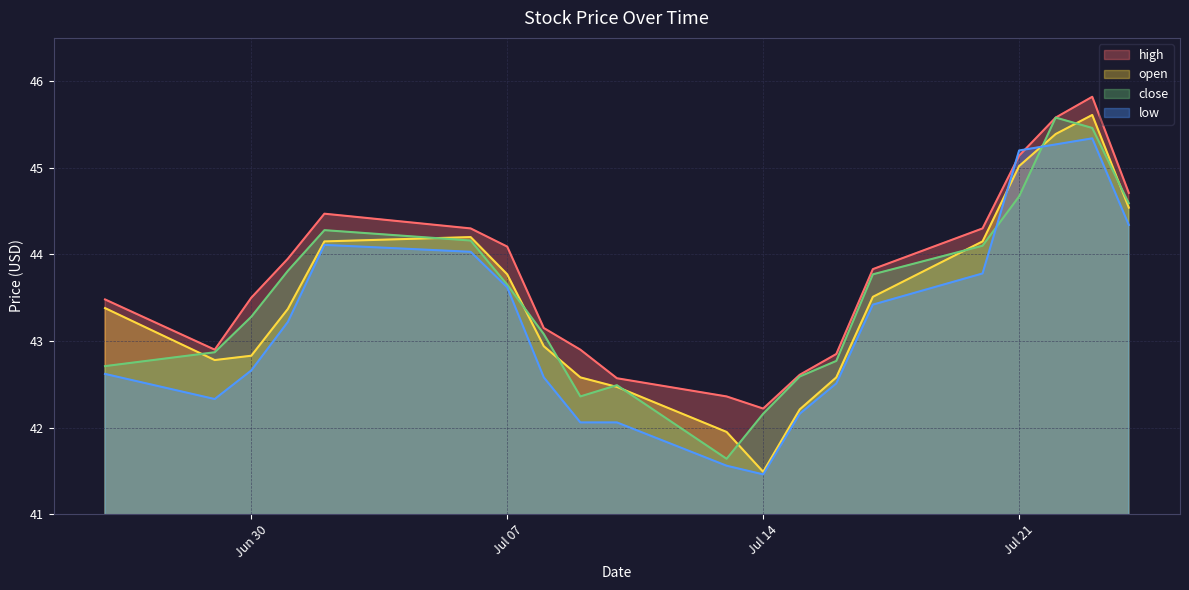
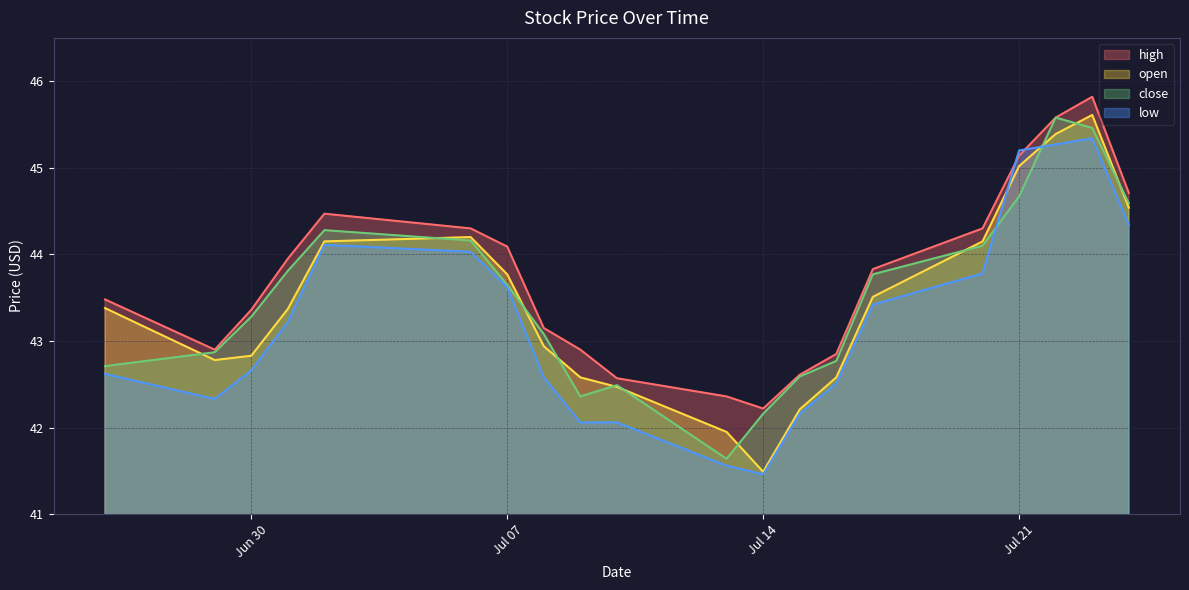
  {
    "high": {
-     "Jun 30": 43.5,
+     "Jun 30": 43.4,
      "Jul 07": 44.1,
      "Jul 14": 42.2,
      "Jul 21": 45.1
    },
    "open": {
      "Jun 30": 42.8,
      "Jul 07": 43.8,
      "Jul 14": 41.5,
      "Jul 21": 45.0
    },
    "close": {
      "Jun 30": 43.3,
      "Jul 07": 43.7,
      "Jul 14": 42.2,
      "Jul 21": 44.7
    },
    "low": {
      "Jun 30": 42.7,
      "Jul 07": 43.6,
      "Jul 14": 41.5,
      "Jul 21": 45.2
    }
  }
